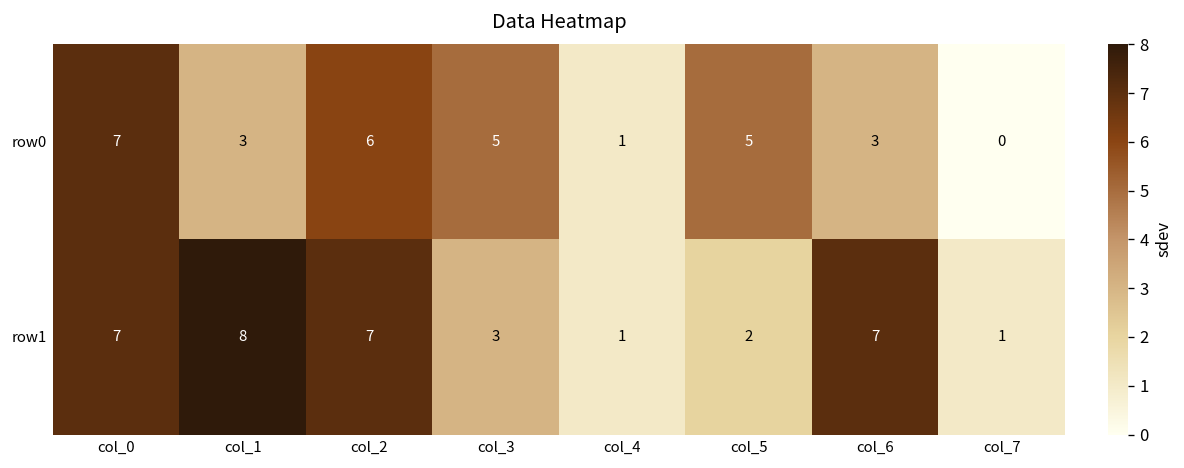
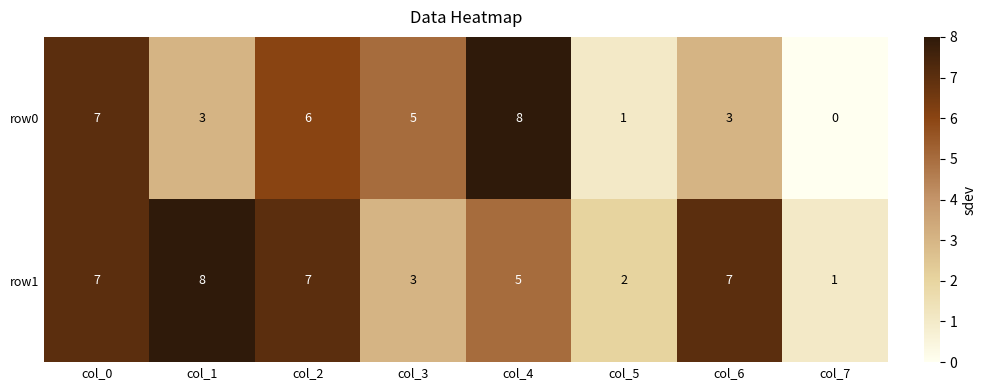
  {
    "row0": {
      "col_0": 7,
      "col_1": 3,
      "col_2": 6,
      "col_3": 5,
-     "col_4": 1,
-     "col_5": 5,
+     "col_4": 8,
+     "col_5": 1,
      "col_6": 3,
      "col_7": 0
    },
    "row1": {
      "col_0": 7,
      "col_1": 8,
      "col_2": 7,
      "col_3": 3,
-     "col_4": 1,
+     "col_4": 5,
      "col_5": 2,
      "col_6": 7,
      "col_7": 1
    }
  }
